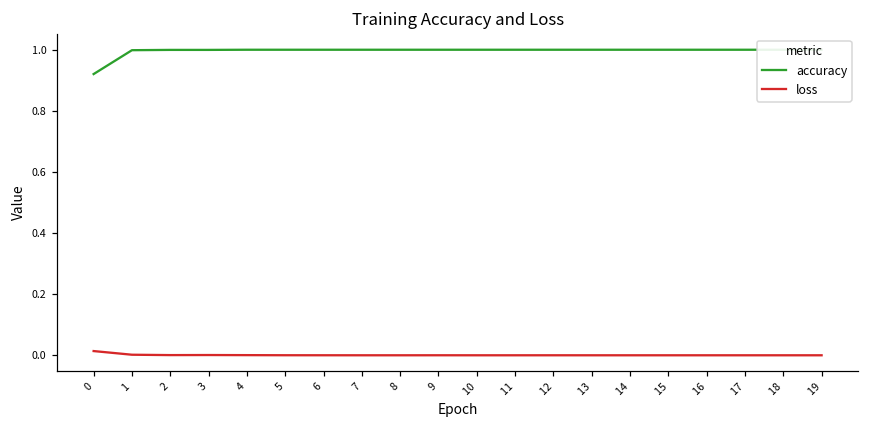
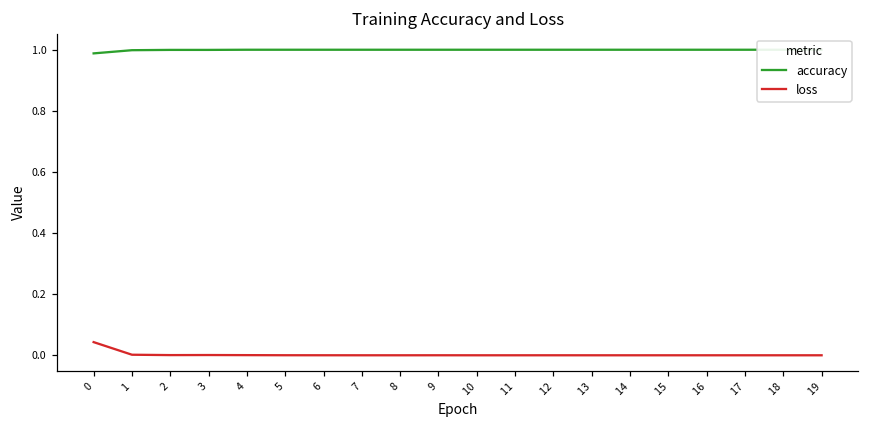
  {
    "accuracy": {
-     "0": 0.92,
+     "0": 0.99,
      "1": 1.00,
      "2": 1.00,
      "3": 1.00,
      "4": 1.00,
      "5": 1.00,
      "6": 1.00,
      "7": 1.00,
      "8": 1.00,
      "9": 1.00,
      "10": 1.00,
      "11": 1.00,
      "12": 1.00,
      "13": 1.00,
      "14": 1.00,
      "15": 1.00,
      "16": 1.00,
      "17": 1.00
    },
    "loss": {
-     "0": 0.01,
+     "0": 0.04,
      "1": 0.00,
      "2": 0.00,
      "3": 0.00,
      "4": 0.00,
      "5": 0.00,
      "6": 0.00,
      "7": 0.00,
      "8": 0.00,
      "9": 0.00,
      "10": 0.00,
      "11": 0.00,
      "12": 0.00,
      "13": 0.00,
      "14": 0.00,
      "15": 0.00,
      "16": 0.00,
      "17": 0.00,
      "18": 0.00,
      "19": 0.00
    }
  }
